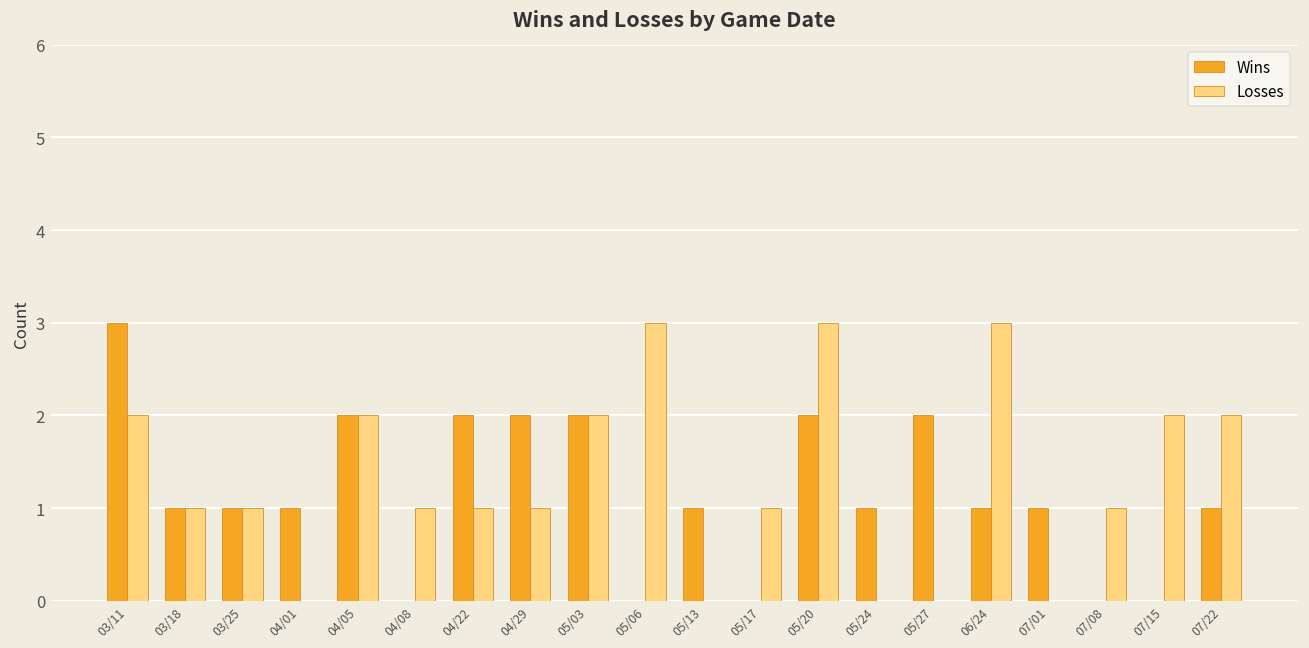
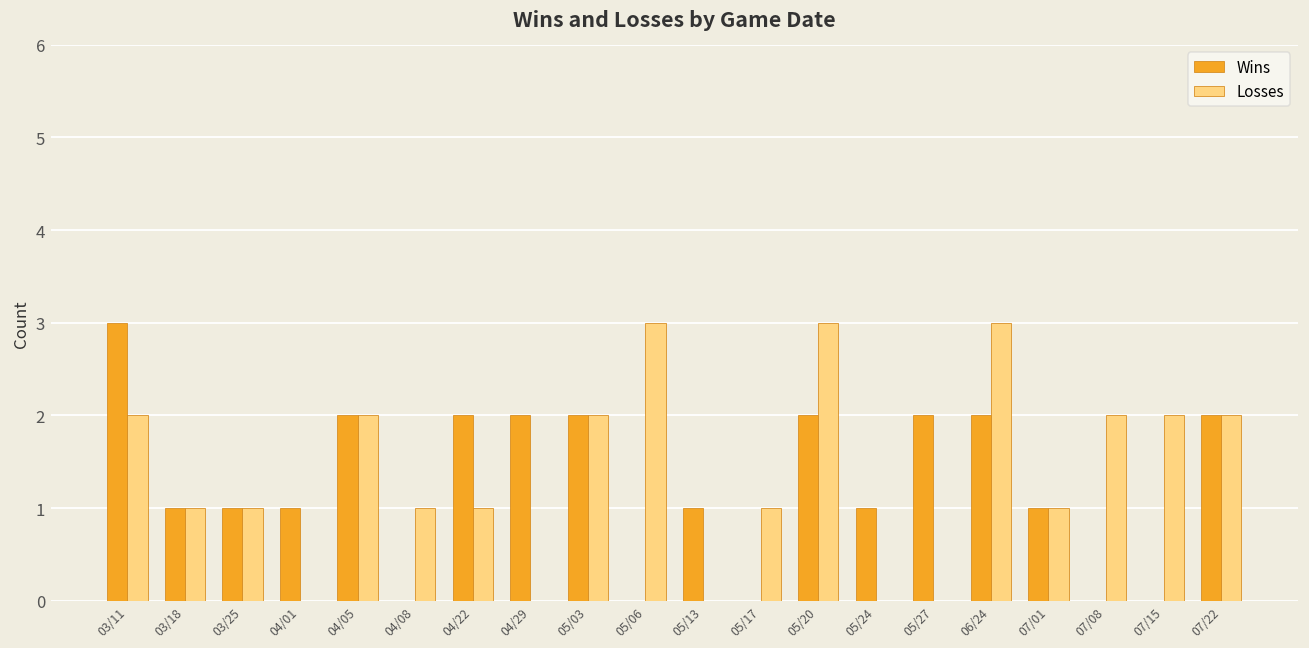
  {
    "Wins": {
      "03/11": 3,
      "03/18": 1,
      "03/25": 1,
      "04/01": 1,
      "04/05": 2,
      "04/08": 0,
      "04/22": 2,
      "04/29": 2,
      "05/03": 2,
      "05/06": 0,
      "05/13": 1,
      "05/17": 0,
      "05/20": 2,
      "05/24": 1,
      "05/27": 2,
-     "06/24": 1,
+     "06/24": 2,
      "07/01": 1,
      "07/08": 0,
      "07/15": 0,
-     "07/22": 1
+     "07/22": 2
    },
    "Losses": {
      "03/11": 2,
      "03/18": 1,
      "03/25": 1,
      "04/01": 0,
      "04/05": 2,
      "04/08": 1,
      "04/22": 1,
-     "04/29": 1,
+     "04/29": 0,
      "05/03": 2,
      "05/06": 3,
      "05/13": 0,
      "05/17": 1,
      "05/20": 3,
      "05/24": 0,
      "05/27": 0,
      "06/24": 3,
-     "07/01": 0,
-     "07/08": 1,
+     "07/01": 1,
+     "07/08": 2,
      "07/15": 2,
      "07/22": 2
    }
  }
